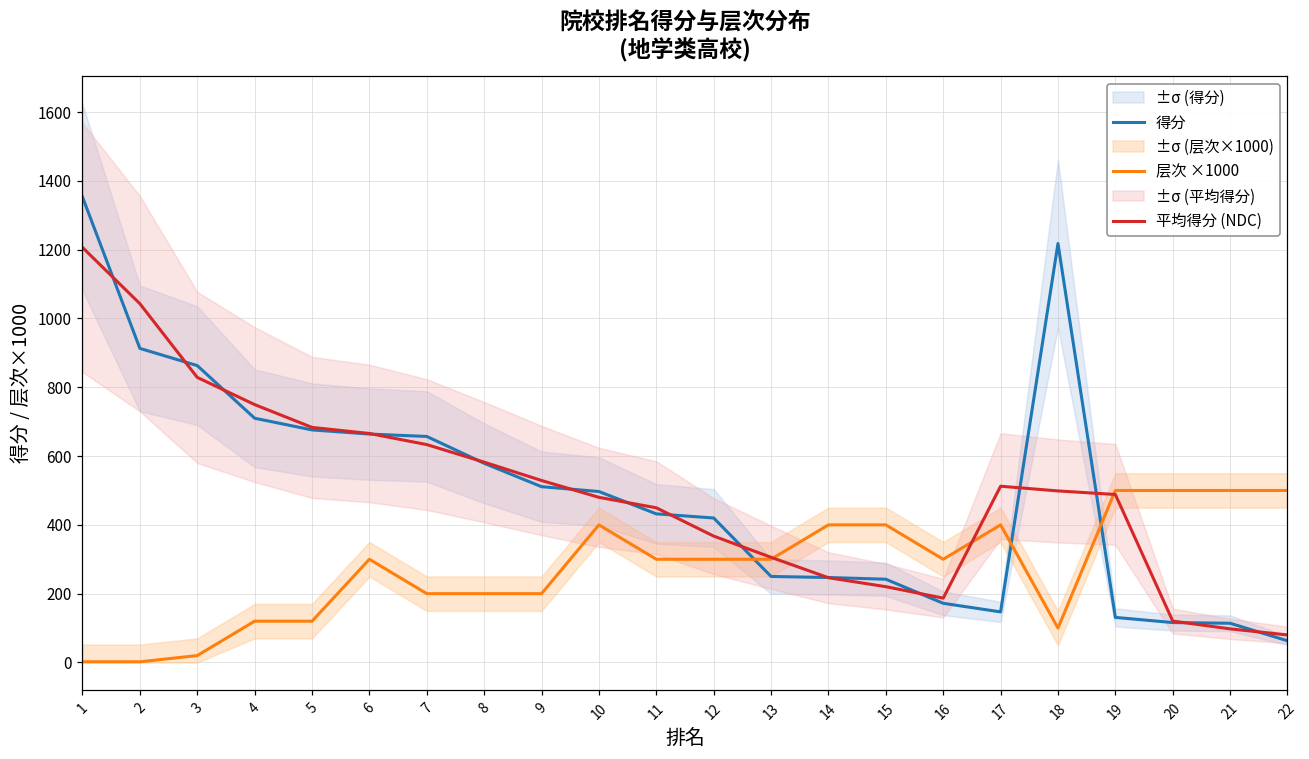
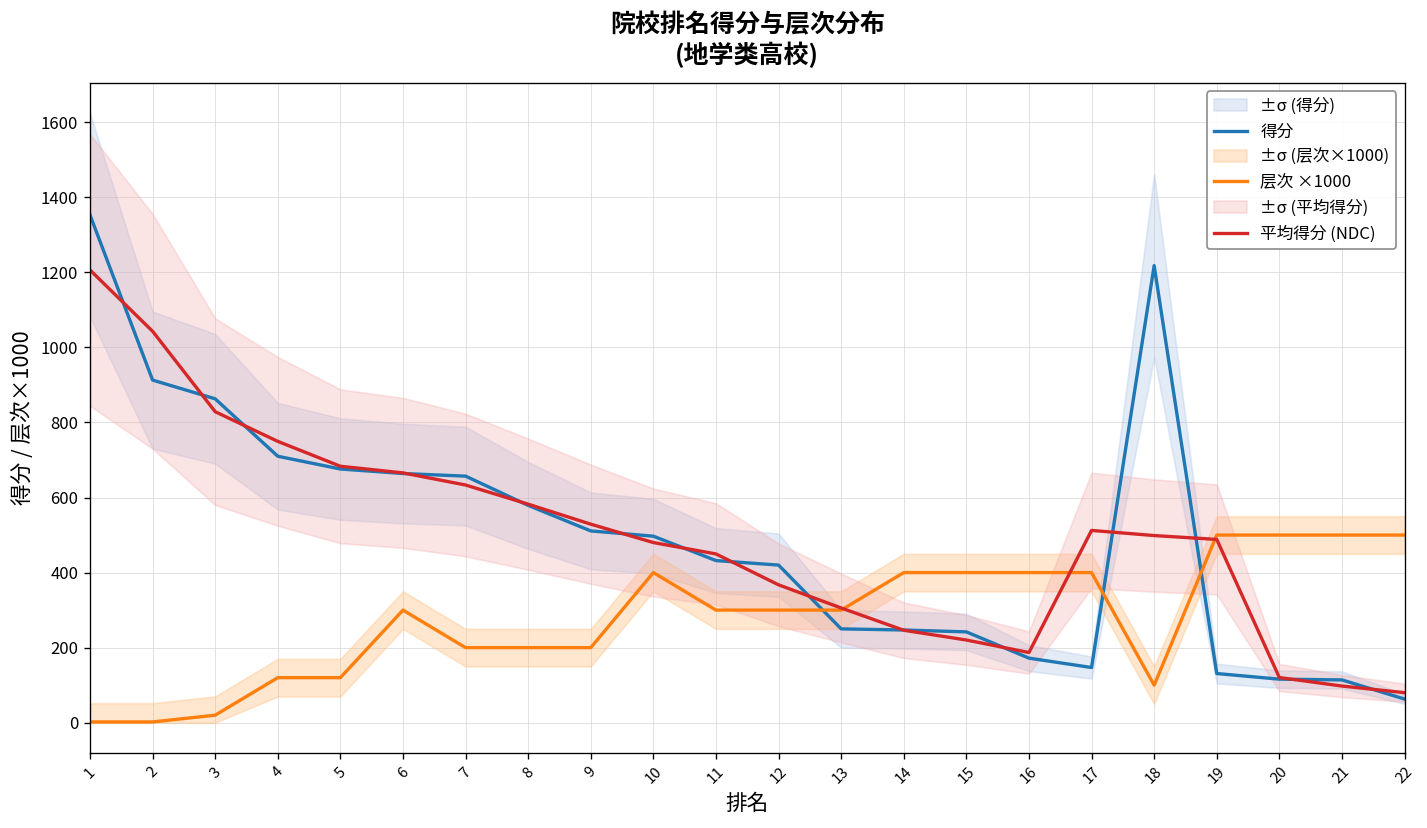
  {
    "得分": {
      "1": 1350,
      "2": 910,
      "3": 860,
      "4": 710,
      "7": 660,
      "9": 510,
      "10": 500,
      "11": 430,
      "12": 420,
      "13": 250,
      "15": 240,
      "16": 170,
      "17": 150,
      "18": 1220,
      "19": 130,
      "21": 110,
      "22": 60
    },
    "层次 ×1000": {
      "1": 0,
      "2": 0,
      "3": 20,
      "4": 120,
      "5": 120,
      "6": 300,
      "7": 200,
      "8": 200,
      "9": 200,
      "10": 400,
      "11": 300,
      "12": 300,
      "14": 400,
      "15": 400,
-     "16": 300,
+     "16": 400,
      "17": 400,
      "18": 100,
      "19": 500,
      "20": 500,
      "21": 500,
      "22": 500
    },
    "平均得分 (NDC)": {
      "1": 1210,
      "2": 1040,
      "3": 830,
      "4": 750,
      "7": 630,
      "9": 530,
      "10": 480,
      "11": 450,
      "12": 370,
      "15": 220,
      "16": 190,
      "17": 510,
      "18": 500,
      "19": 490,
      "21": 100
    }
  }
